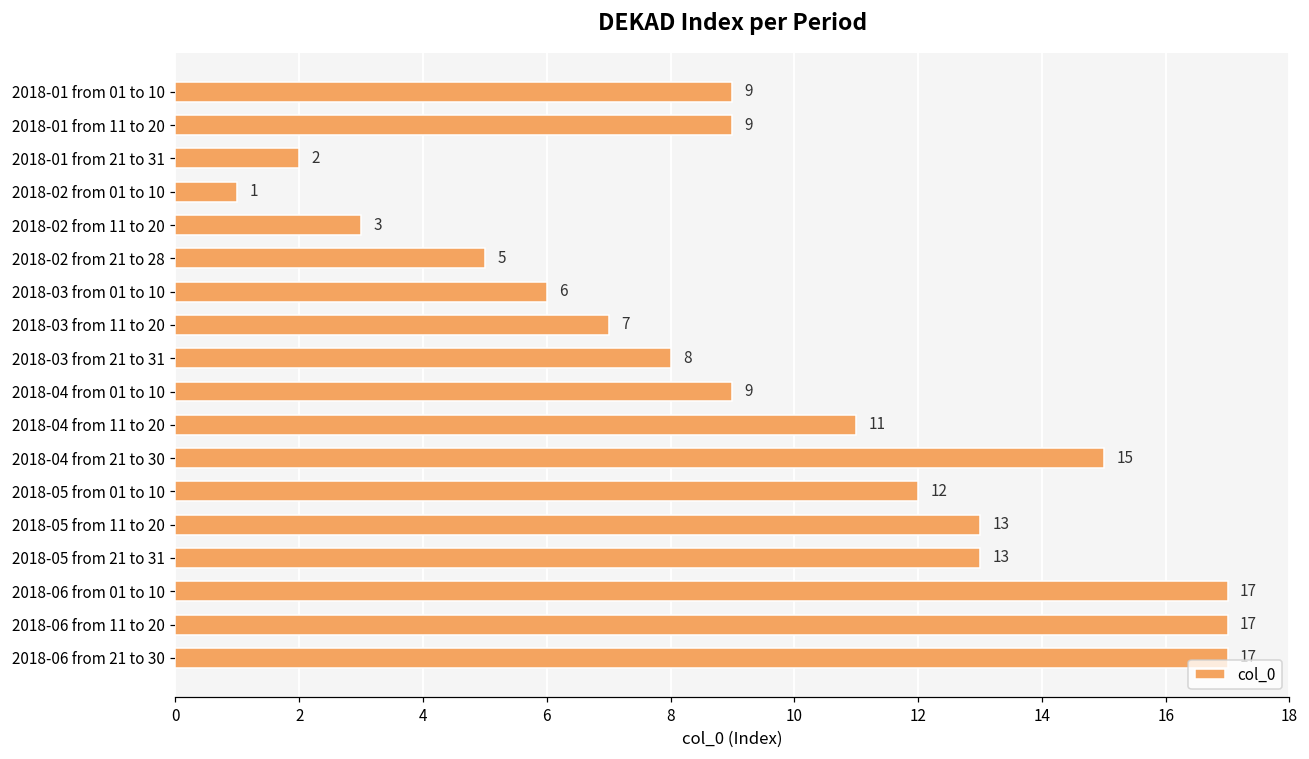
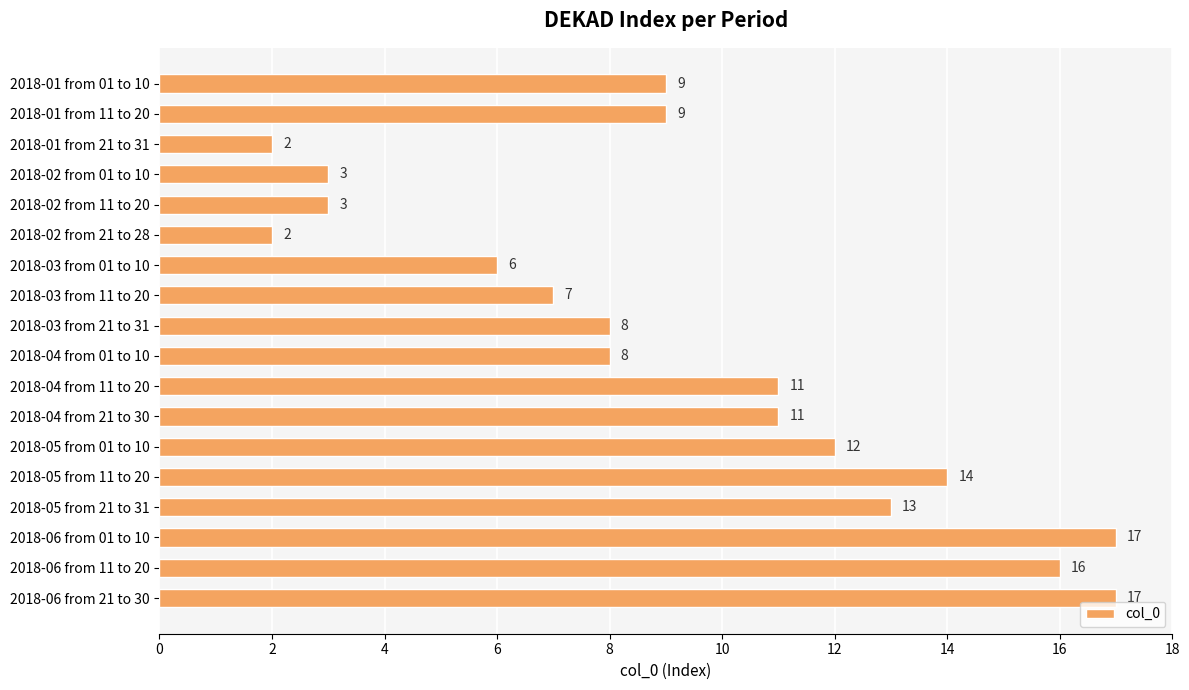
  {
    "2018-01 from 01 to 10": 9,
    "2018-01 from 11 to 20": 9,
    "2018-01 from 21 to 31": 2,
-   "2018-02 from 01 to 10": 1,
+   "2018-02 from 01 to 10": 3,
    "2018-02 from 11 to 20": 3,
-   "2018-02 from 21 to 28": 5,
+   "2018-02 from 21 to 28": 2,
    "2018-03 from 01 to 10": 6,
    "2018-03 from 11 to 20": 7,
    "2018-03 from 21 to 31": 8,
-   "2018-04 from 01 to 10": 9,
+   "2018-04 from 01 to 10": 8,
    "2018-04 from 11 to 20": 11,
-   "2018-04 from 21 to 30": 15,
+   "2018-04 from 21 to 30": 11,
    "2018-05 from 01 to 10": 12,
-   "2018-05 from 11 to 20": 13,
+   "2018-05 from 11 to 20": 14,
    "2018-05 from 21 to 31": 13,
    "2018-06 from 01 to 10": 17,
-   "2018-06 from 11 to 20": 17
+   "2018-06 from 11 to 20": 16
  }
